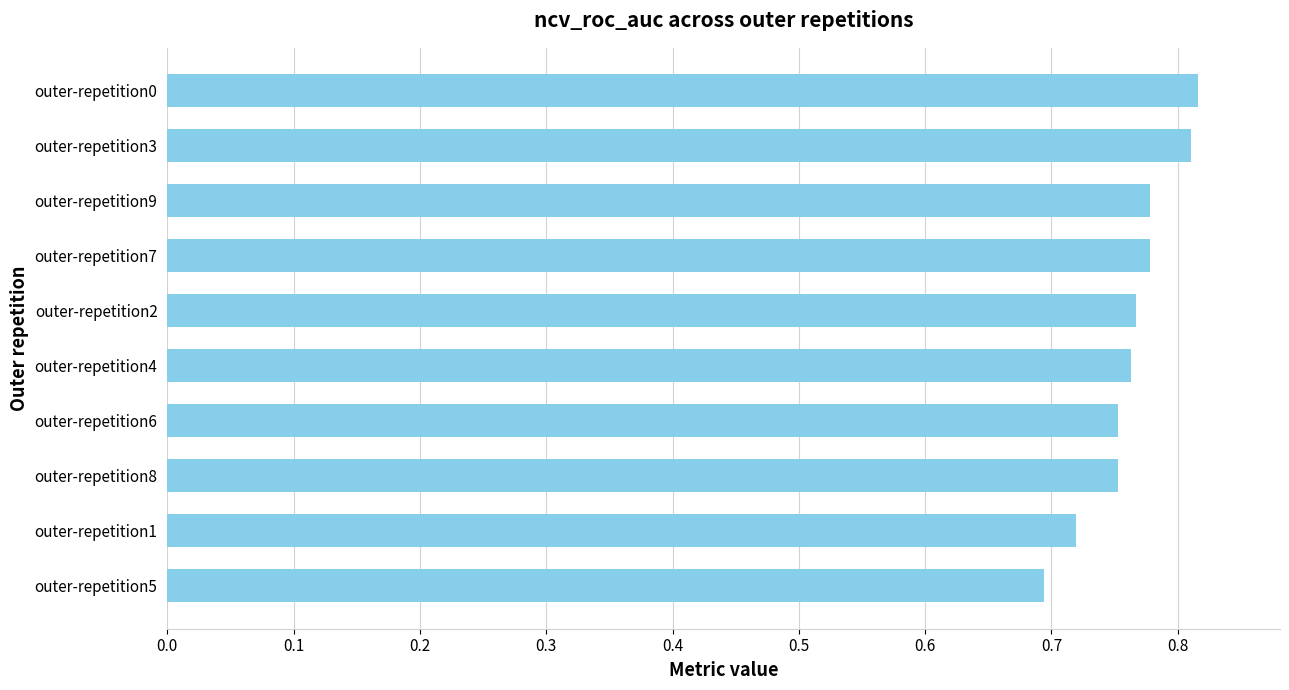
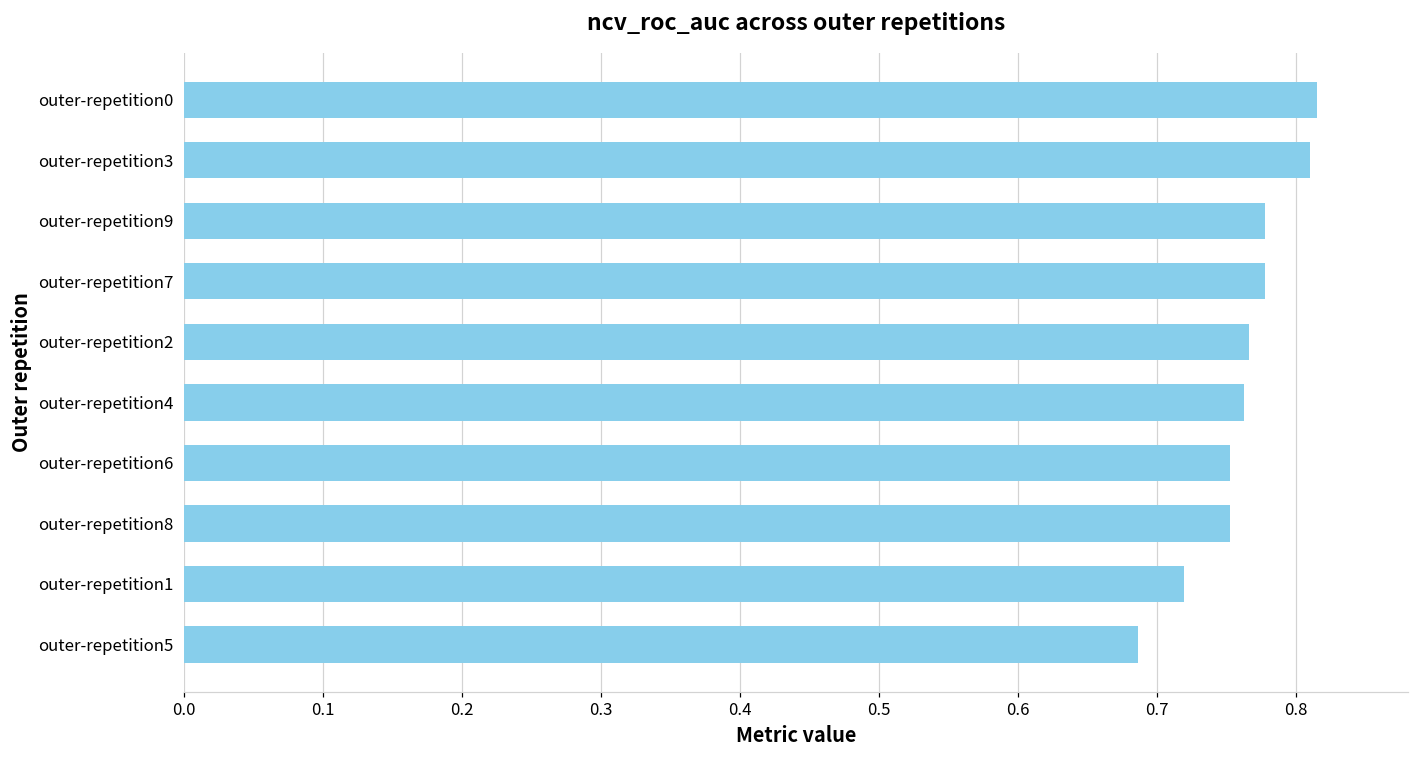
  {
    "outer-repetition0": 0.816,
    "outer-repetition3": 0.810,
    "outer-repetition9": 0.778,
    "outer-repetition7": 0.778,
    "outer-repetition2": 0.767,
    "outer-repetition4": 0.763,
    "outer-repetition6": 0.753,
    "outer-repetition8": 0.753,
    "outer-repetition1": 0.720,
-   "outer-repetition5": 0.694
+   "outer-repetition5": 0.687
  }
